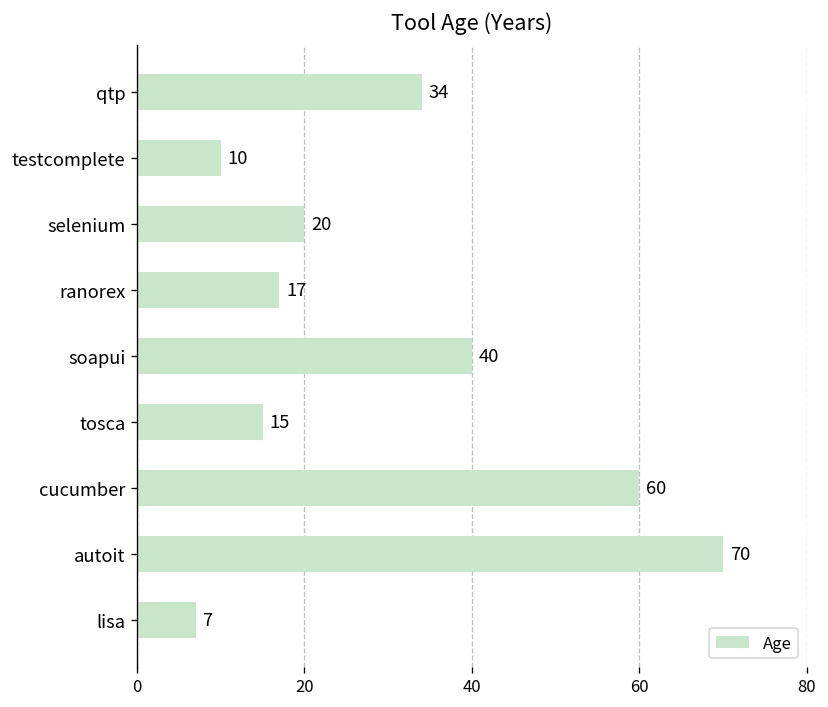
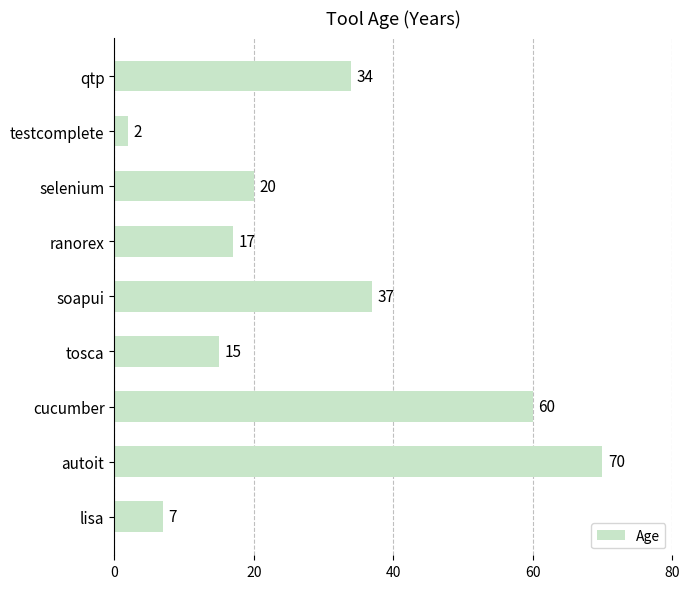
  {
    "qtp": 34,
-   "testcomplete": 10,
+   "testcomplete": 2,
    "selenium": 20,
    "ranorex": 17,
-   "soapui": 40,
+   "soapui": 37,
    "tosca": 15,
    "cucumber": 60,
    "autoit": 70,
    "lisa": 7
  }
